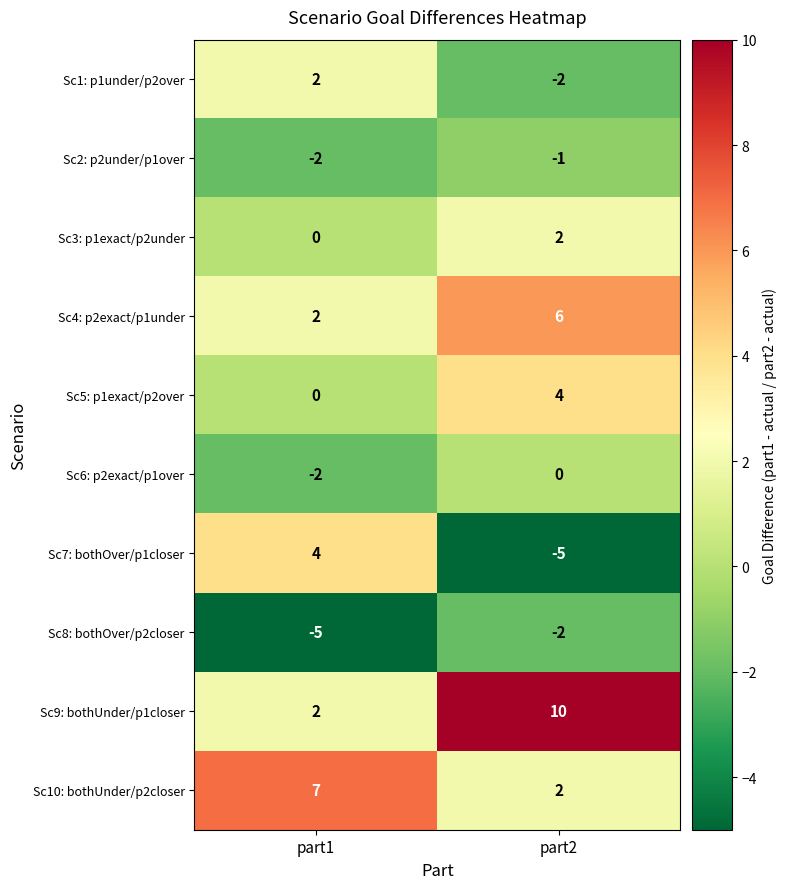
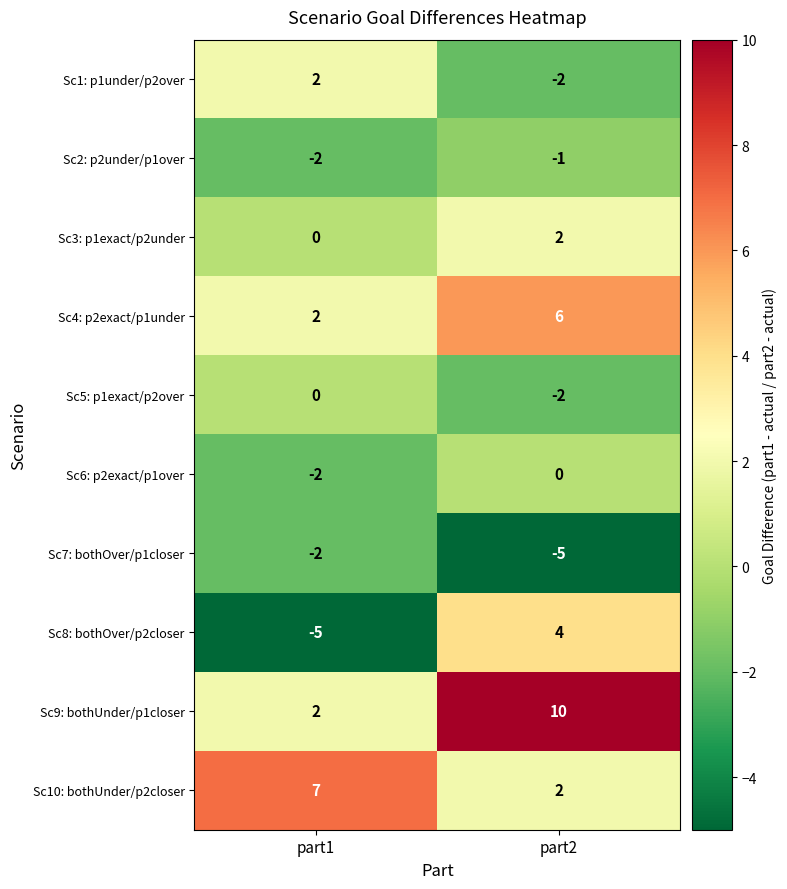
  {
    "Sc1: p1under/p2over": {
      "part1": 2,
      "part2": -2
    },
    "Sc2: p2under/p1over": {
      "part1": -2,
      "part2": -1
    },
    "Sc3: p1exact/p2under": {
      "part1": 0,
      "part2": 2
    },
    "Sc4: p2exact/p1under": {
      "part1": 2,
      "part2": 6
    },
    "Sc5: p1exact/p2over": {
      "part1": 0,
-     "part2": 4
+     "part2": -2
    },
    "Sc6: p2exact/p1over": {
      "part1": -2,
      "part2": 0
    },
    "Sc7: bothOver/p1closer": {
-     "part1": 4,
+     "part1": -2,
      "part2": -5
    },
    "Sc8: bothOver/p2closer": {
      "part1": -5,
-     "part2": -2
+     "part2": 4
    },
    "Sc9: bothUnder/p1closer": {
      "part1": 2,
      "part2": 10
    },
    "Sc10: bothUnder/p2closer": {
      "part1": 7,
      "part2": 2
    }
  }
